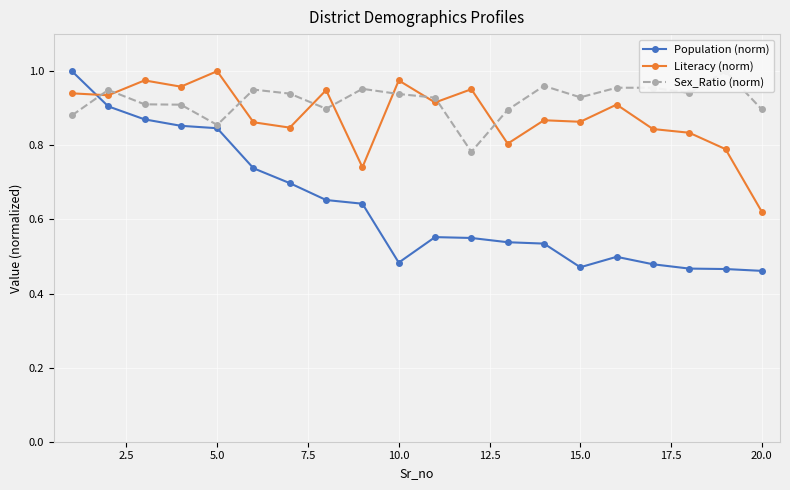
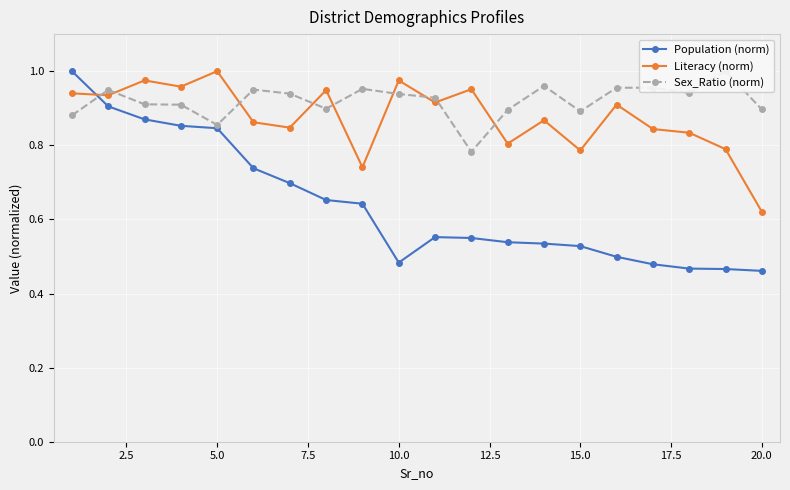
  {
    "Population (norm)": {
      "5.0": 0.85,
      "10.0": 0.48,
-     "15.0": 0.47,
+     "15.0": 0.53,
      "20.0": 0.46
    },
    "Literacy (norm)": {
      "5.0": 1.00,
      "10.0": 0.97,
-     "15.0": 0.86,
+     "15.0": 0.79,
      "20.0": 0.62
    },
    "Sex_Ratio (norm)": {
      "5.0": 0.85,
      "10.0": 0.94,
-     "15.0": 0.93,
+     "15.0": 0.89,
      "20.0": 0.90
    }
  }
